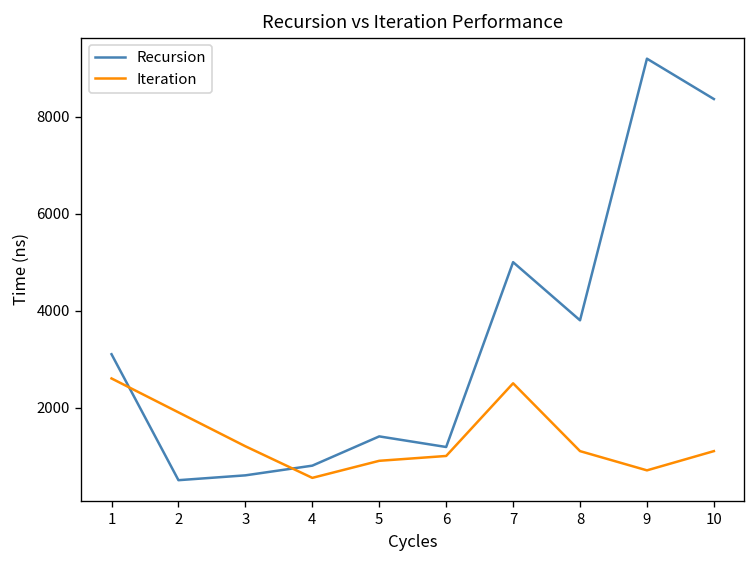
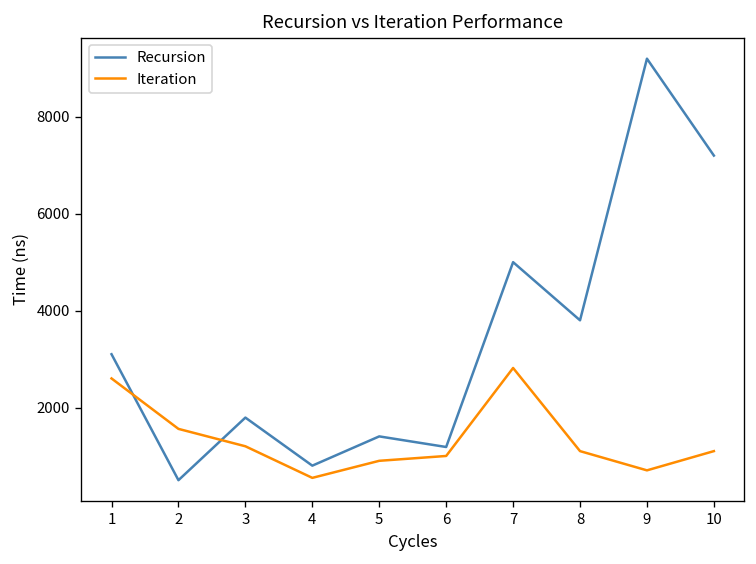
  {
    "Recursion": {
      "1": 3100,
      "2": 500,
-     "3": 600,
+     "3": 1800,
      "4": 800,
      "5": 1400,
      "6": 1200,
      "7": 5000,
      "8": 3800,
      "9": 9200,
-     "10": 8400
+     "10": 7200
    },
    "Iteration": {
      "1": 2600,
-     "2": 1900,
+     "2": 1600,
      "3": 1200,
      "4": 500,
      "5": 900,
      "6": 1000,
-     "7": 2500,
+     "7": 2800,
      "8": 1100,
      "9": 700,
      "10": 1100
    }
  }
